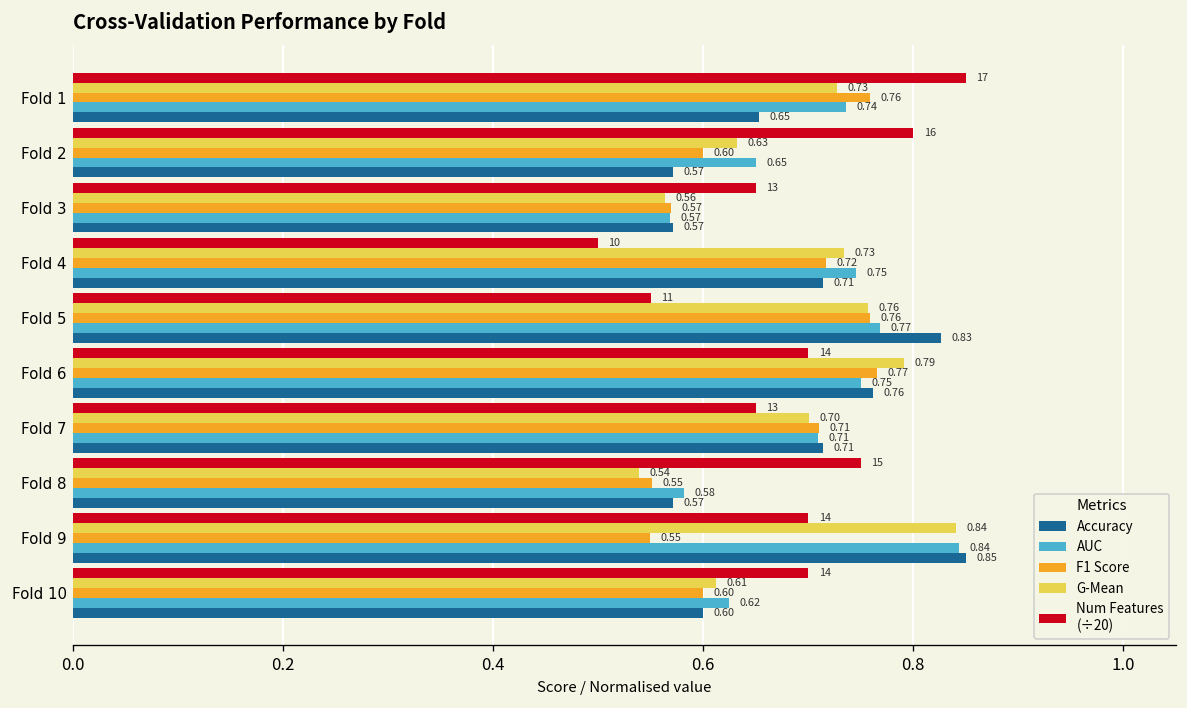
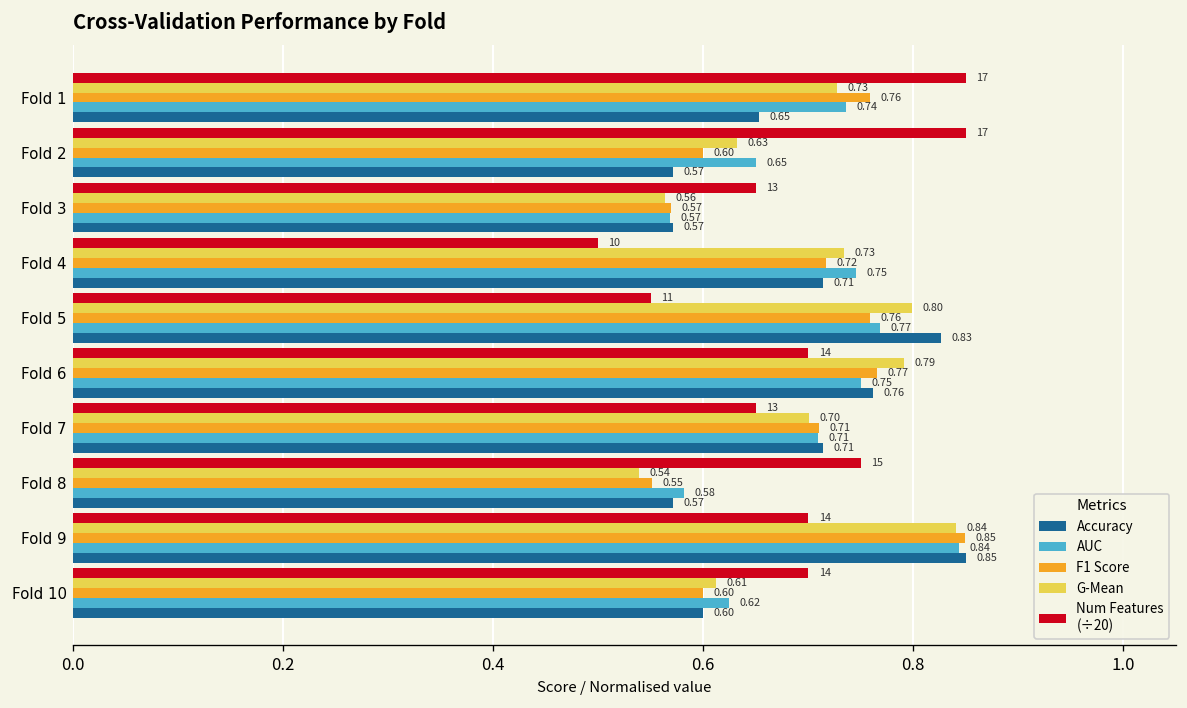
  {
    "Accuracy": {
      "Fold 1": 0.65,
      "Fold 2": 0.57,
      "Fold 3": 0.57,
      "Fold 4": 0.71,
      "Fold 5": 0.83,
      "Fold 6": 0.76,
      "Fold 7": 0.71,
      "Fold 8": 0.57,
      "Fold 9": 0.85,
      "Fold 10": 0.60
    },
    "AUC": {
      "Fold 1": 0.74,
      "Fold 2": 0.65,
      "Fold 4": 0.75,
      "Fold 5": 0.77,
      "Fold 6": 0.75,
      "Fold 8": 0.58,
      "Fold 9": 0.84,
      "Fold 10": 0.62
    },
    "F1 Score": {
      "Fold 1": 0.76,
      "Fold 2": 0.60,
      "Fold 3": 0.57,
      "Fold 4": 0.72,
      "Fold 5": 0.76,
      "Fold 6": 0.77,
      "Fold 7": 0.71,
      "Fold 8": 0.55,
-     "Fold 9": 0.55,
+     "Fold 9": 0.85,
      "Fold 10": 0.60
    },
    "G-Mean": {
      "Fold 1": 0.73,
      "Fold 2": 0.63,
      "Fold 3": 0.56,
      "Fold 4": 0.73,
-     "Fold 5": 0.76,
+     "Fold 5": 0.80,
      "Fold 6": 0.79,
      "Fold 7": 0.70,
      "Fold 8": 0.54,
      "Fold 9": 0.84,
      "Fold 10": 0.61
    },
    "Num Features (÷20)": {
-     "Fold 2": 16
+     "Fold 2": 17
    }
  }
